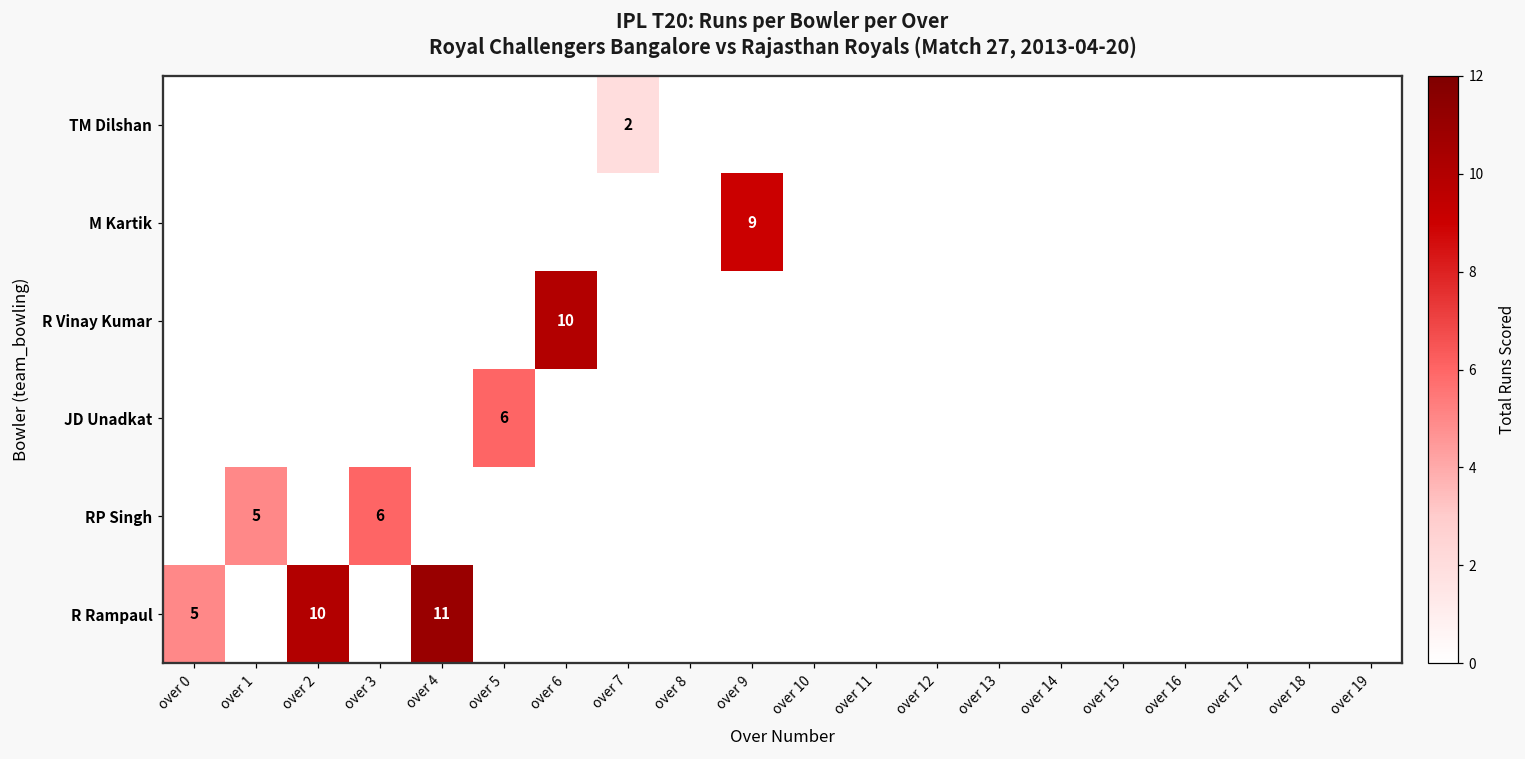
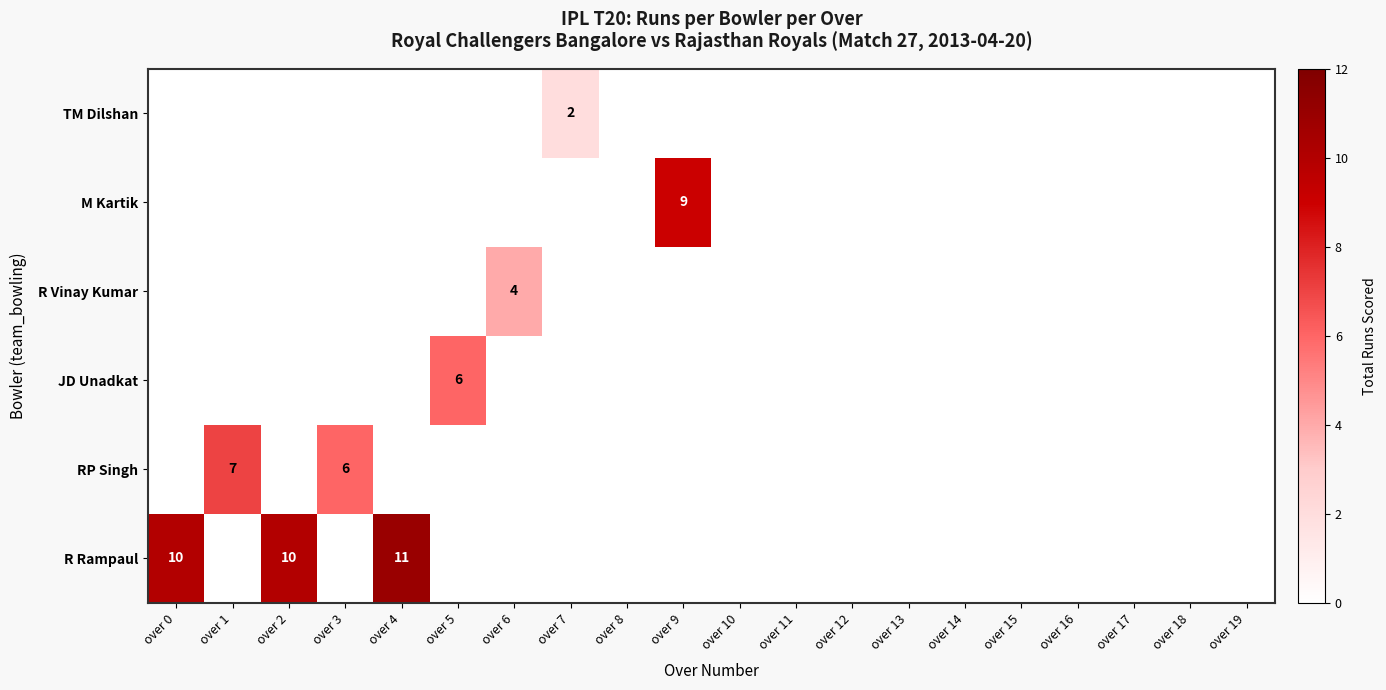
  {
    "TM Dilshan": {
      "over 7": 2
    },
    "M Kartik": {
      "over 9": 9
    },
    "R Vinay Kumar": {
-     "over 6": 10
+     "over 6": 4
    },
    "JD Unadkat": {
      "over 5": 6
    },
    "RP Singh": {
-     "over 1": 5,
+     "over 1": 7,
      "over 3": 6
    },
    "R Rampaul": {
-     "over 0": 5,
+     "over 0": 10,
      "over 2": 10,
      "over 4": 11
    }
  }
